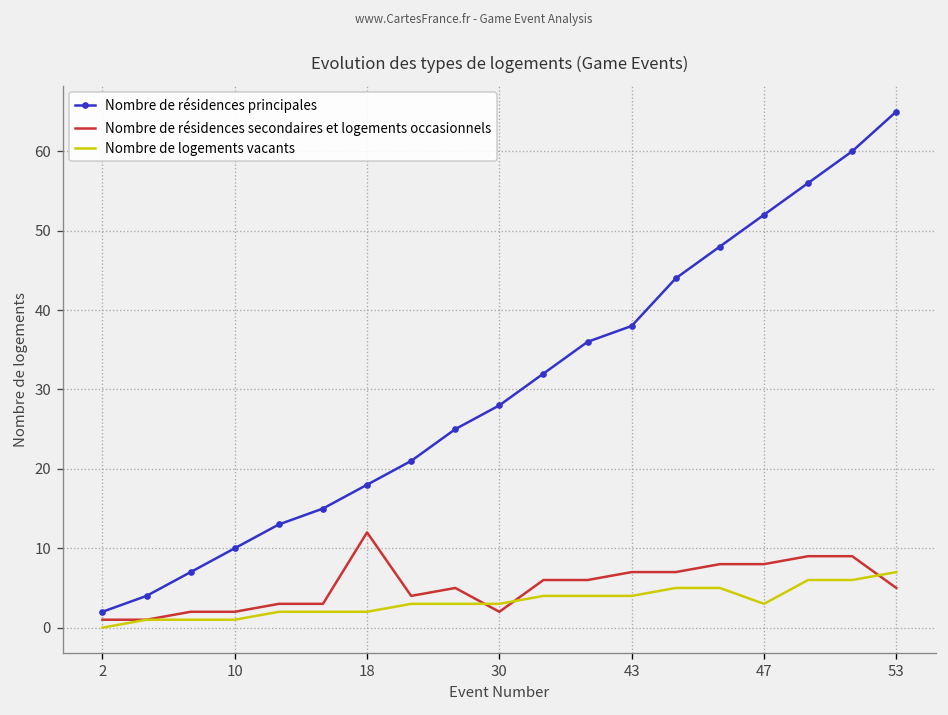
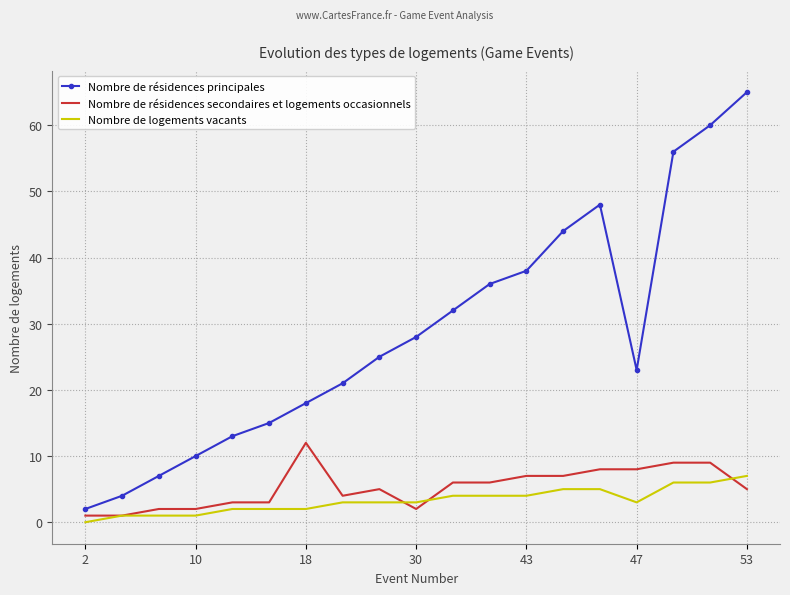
  {
    "Nombre de résidences principales": {
      "18": 18,
      "30": 28,
      "43": 38,
-     "47": 52,
+     "47": 23,
      "53": 65
    },
    "Nombre de résidences secondaires et logements occasionnels": {
      "18": 12,
      "30": 2,
      "43": 7,
      "47": 8,
      "53": 5
    },
    "Nombre de logements vacants": {
      "18": 2,
      "30": 3,
      "43": 4,
      "47": 3,
      "53": 7
    }
  }
